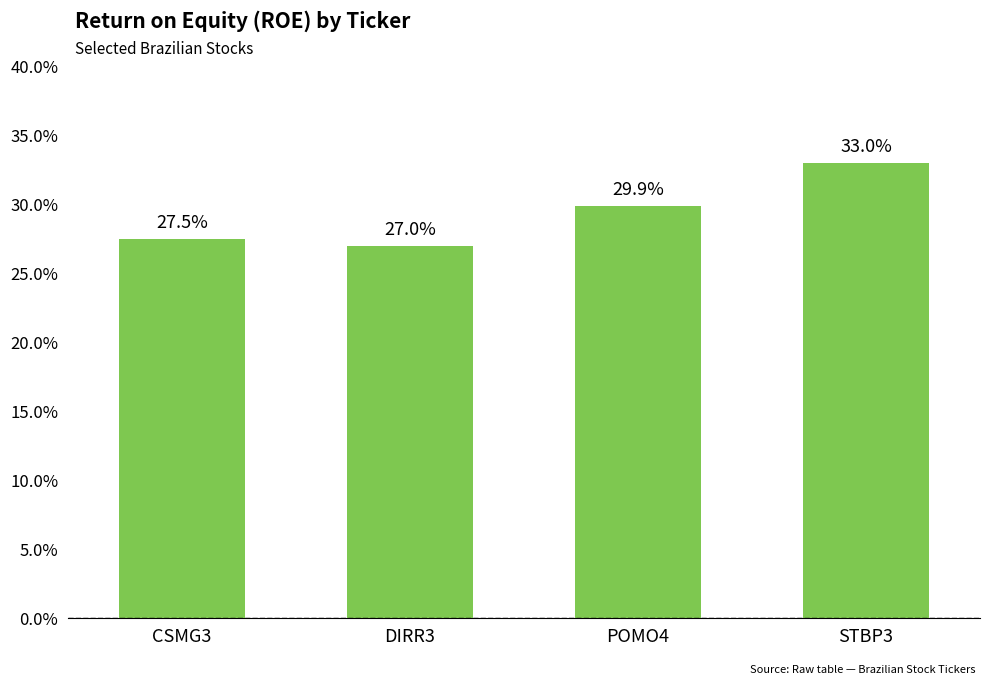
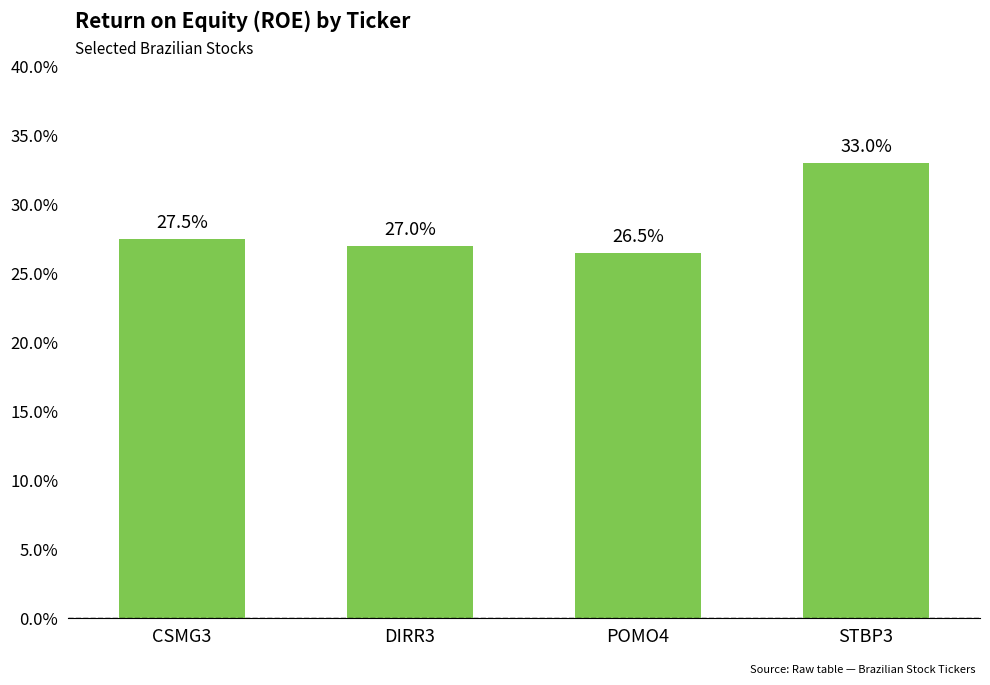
  {
    "CSMG3": "27.5%",
    "DIRR3": "27.0%",
-   "POMO4": "29.9%",
+   "POMO4": "26.5%",
    "STBP3": "33.0%"
  }
